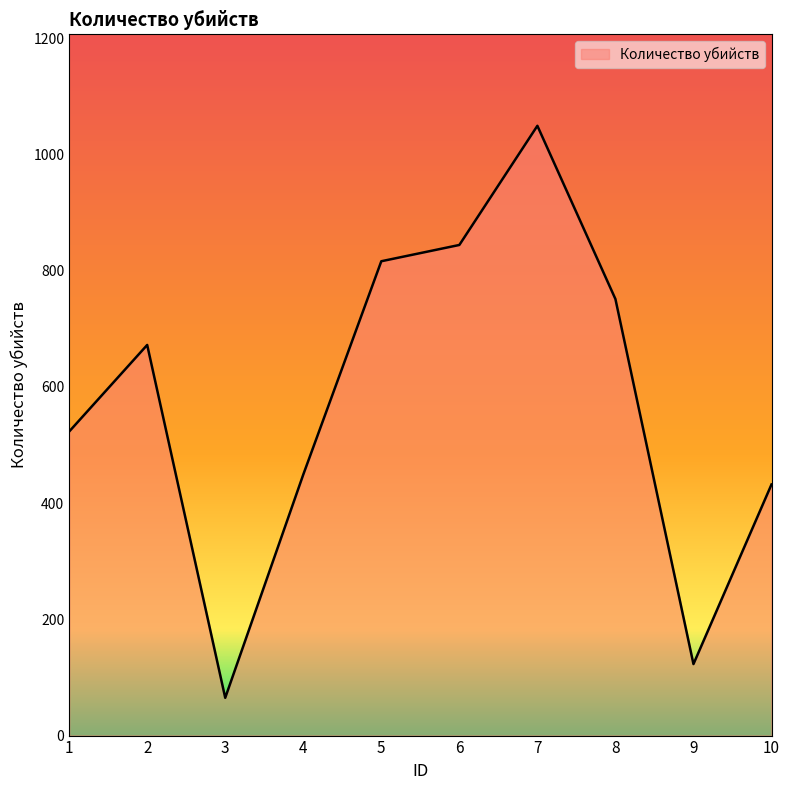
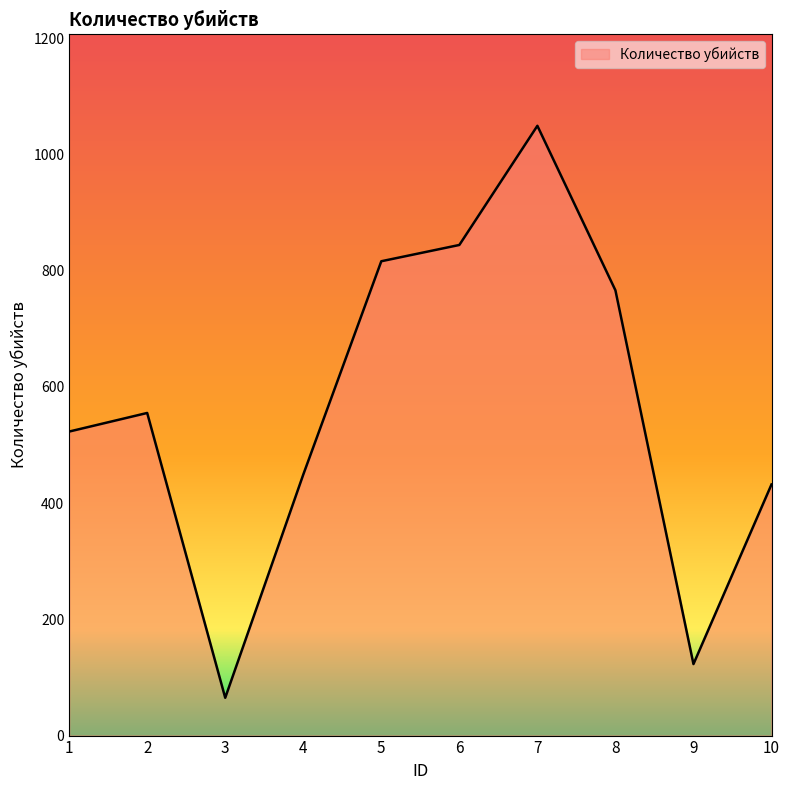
  {
    "1": 520,
-   "2": 670,
+   "2": 560,
    "3": 70,
    "4": 450,
    "5": 820,
    "6": 840,
    "7": 1050,
-   "8": 750,
+   "8": 770,
    "9": 120,
    "10": 430
  }
